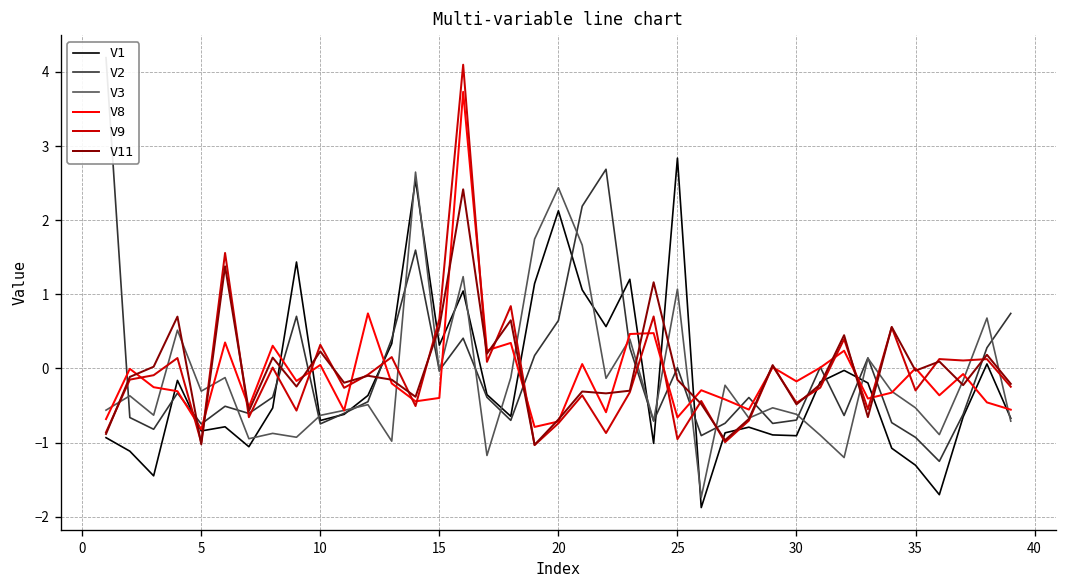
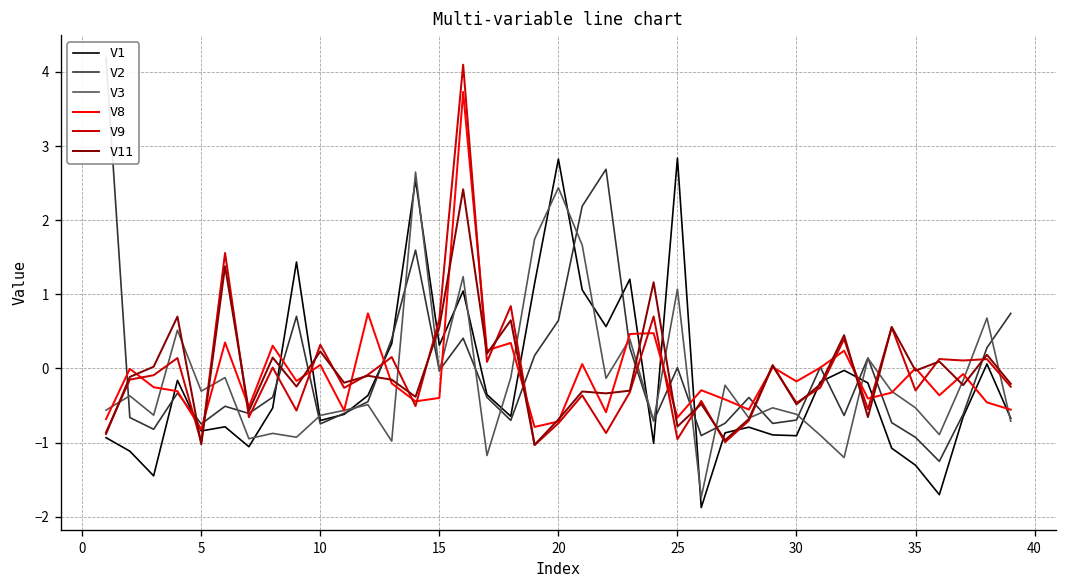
  {
    "V1": {
      "10": -0.7,
      "15": 0.3,
-     "20": 2.1,
+     "20": 2.8,
      "25": 2.8,
      "30": -0.9,
      "35": -1.3
    },
    "V11": {
      "10": 0.2,
      "15": 0.6,
-     "25": -0.2
+     "25": -0.8
    }
  }
